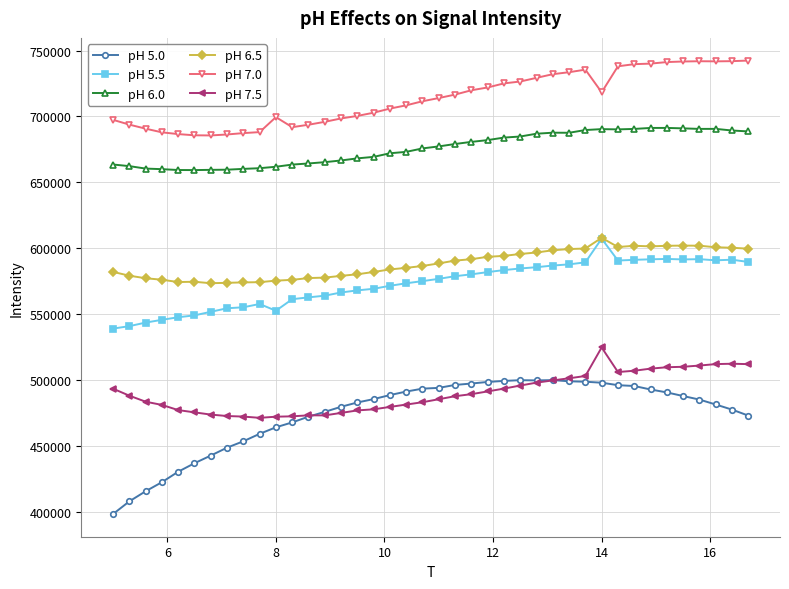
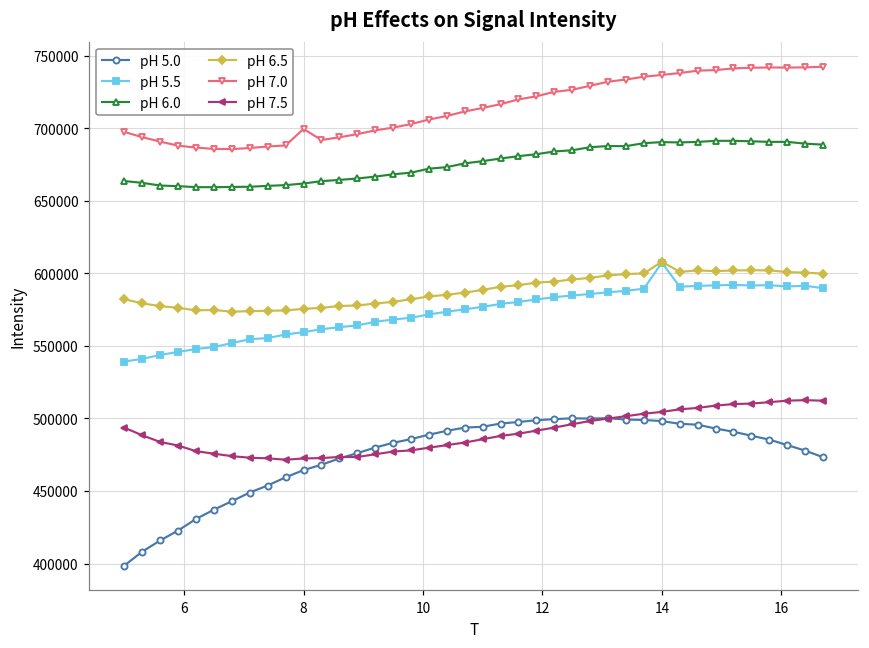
  {
    "pH 5.0": {
      "8": 464000,
      "14": 498000
    },
    "pH 5.5": {
-     "8": 553000
+     "8": 559000
    },
    "pH 6.0": {
      "8": 662000,
      "14": 690000
    },
    "pH 6.5": {
      "8": 576000
    },
    "pH 7.0": {
      "8": 699000,
-     "14": 718000
+     "14": 737000
    },
    "pH 7.5": {
      "8": 472000,
-     "14": 525000
+     "14": 504000
    }
  }
